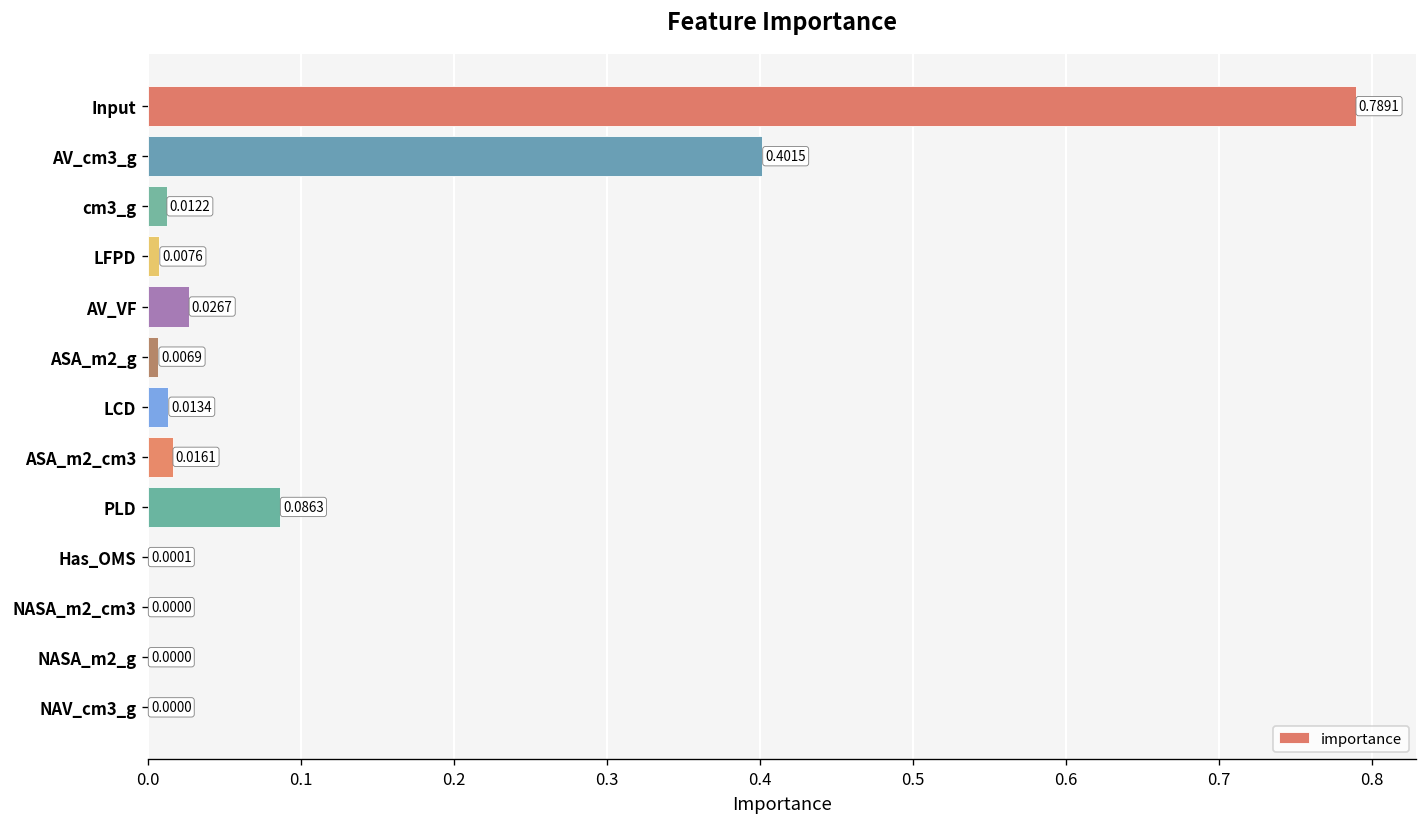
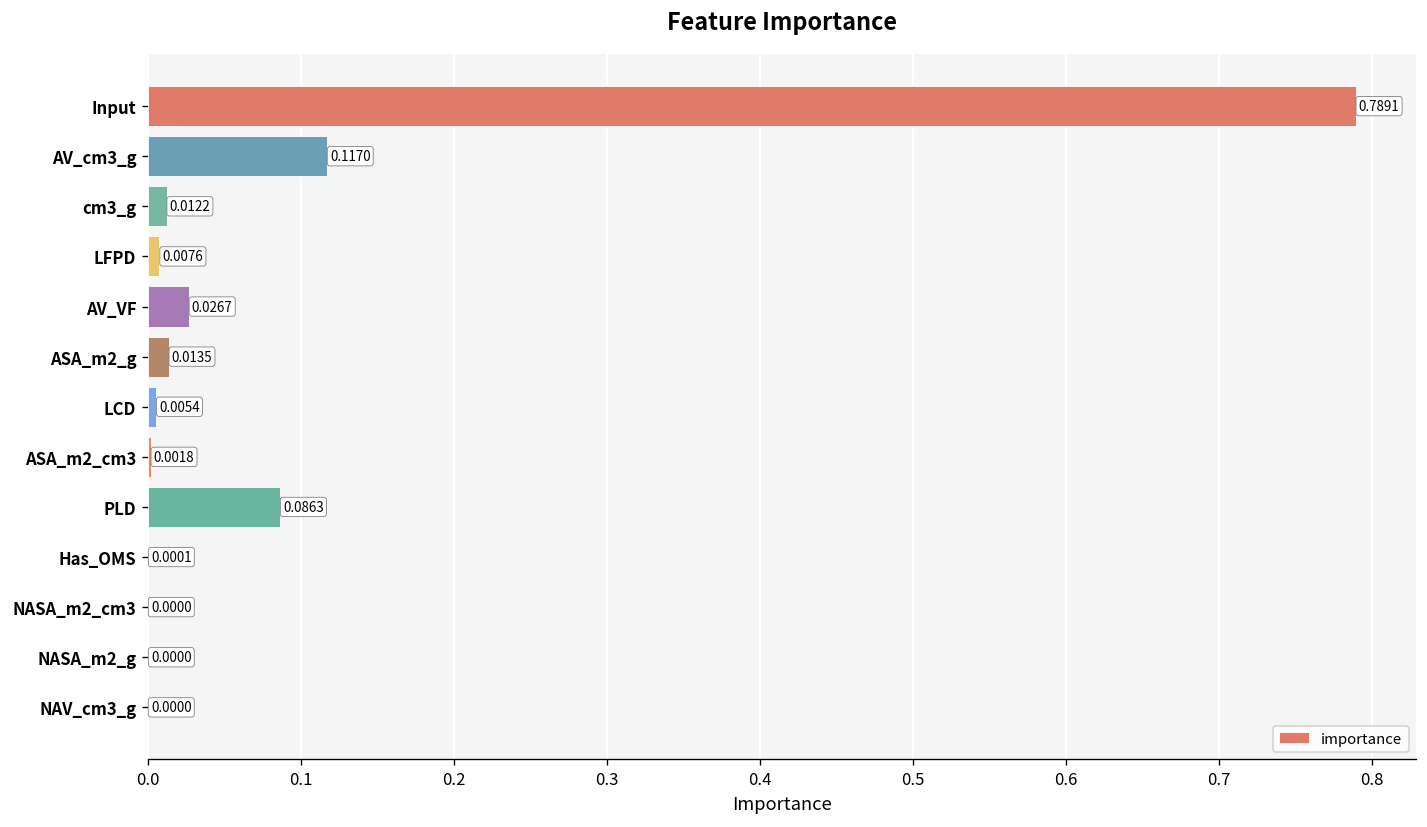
  {
-   "AV_cm3_g": 0.4015,
-   "ASA_m2_g": 0.0069,
-   "LCD": 0.0134,
-   "ASA_m2_cm3": 0.0161
+   "AV_cm3_g": 0.1170,
+   "ASA_m2_g": 0.0135,
+   "LCD": 0.0054,
+   "ASA_m2_cm3": 0.0018
  }
